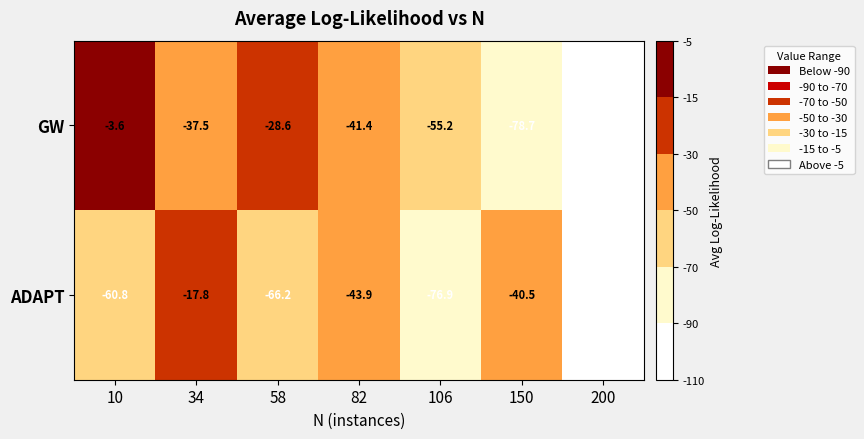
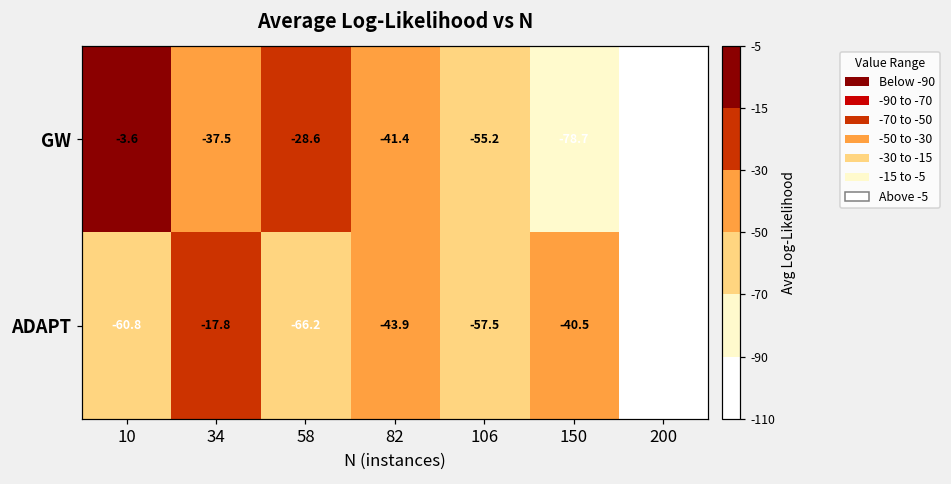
  {
    "GW": {
      "10": -3.6,
      "34": -37.5,
      "58": -28.6,
      "82": -41.4,
      "106": -55.2,
      "150": -78.7
    },
    "ADAPT": {
      "10": -60.8,
      "34": -17.8,
      "58": -66.2,
      "82": -43.9,
-     "106": -76.9,
+     "106": -57.5,
      "150": -40.5
    }
  }
